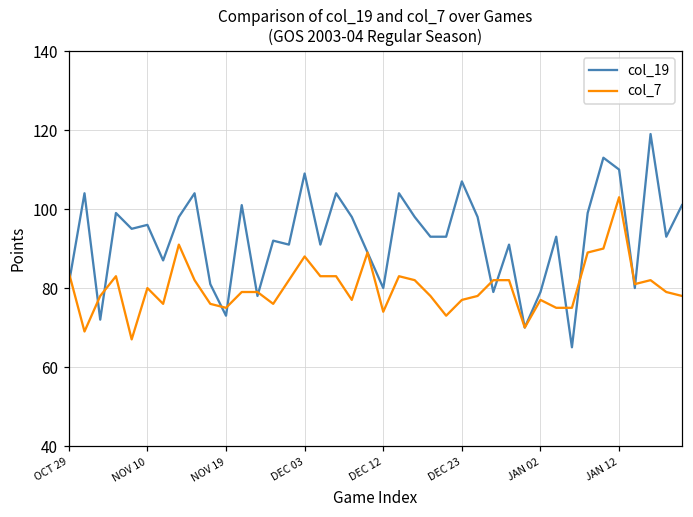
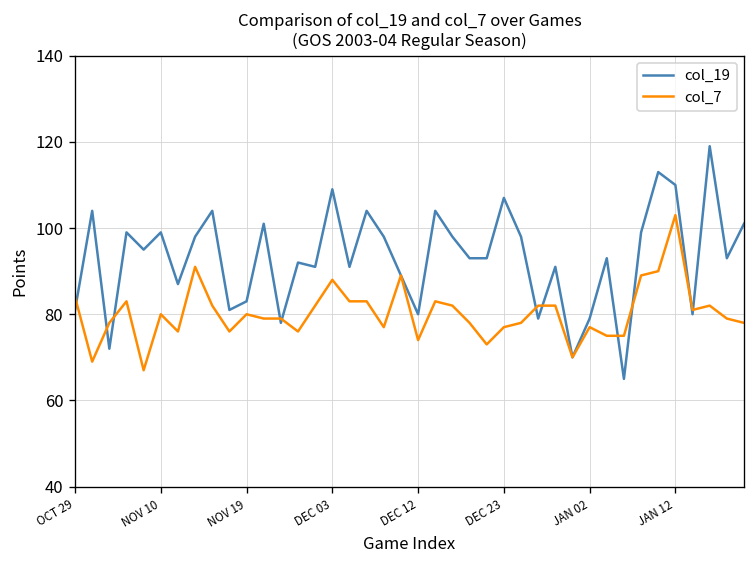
  {
    "col_19": {
      "OCT 29": 81,
-     "NOV 10": 96,
-     "NOV 19": 73,
+     "NOV 10": 99,
+     "NOV 19": 83,
      "DEC 03": 109,
      "DEC 12": 80,
      "DEC 23": 107,
      "JAN 02": 79,
      "JAN 12": 110
    },
    "col_7": {
      "OCT 29": 84,
      "NOV 10": 80,
-     "NOV 19": 75,
+     "NOV 19": 80,
      "DEC 03": 88,
      "DEC 12": 74,
      "DEC 23": 77,
      "JAN 02": 77,
      "JAN 12": 103
    }
  }
